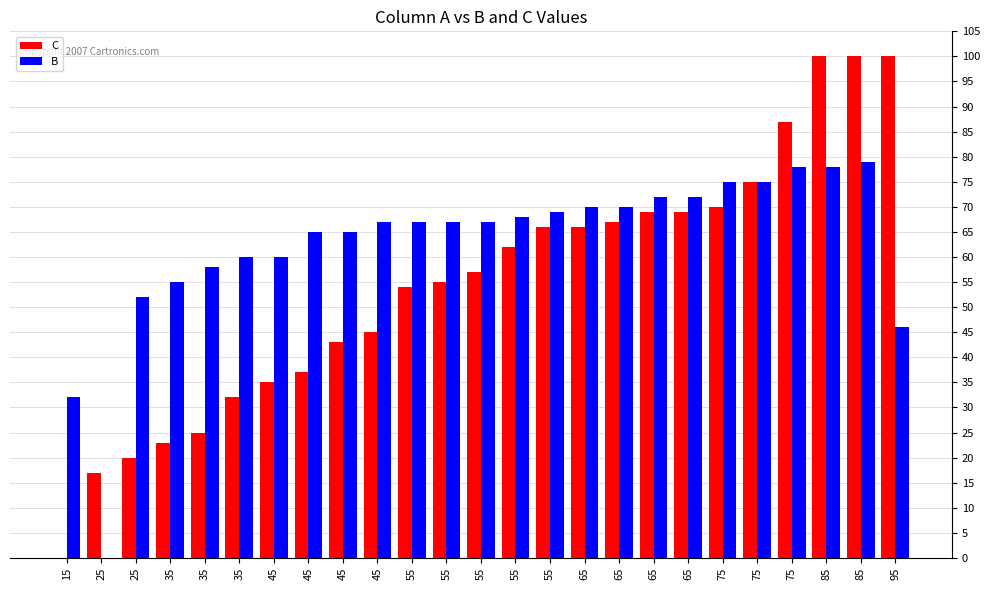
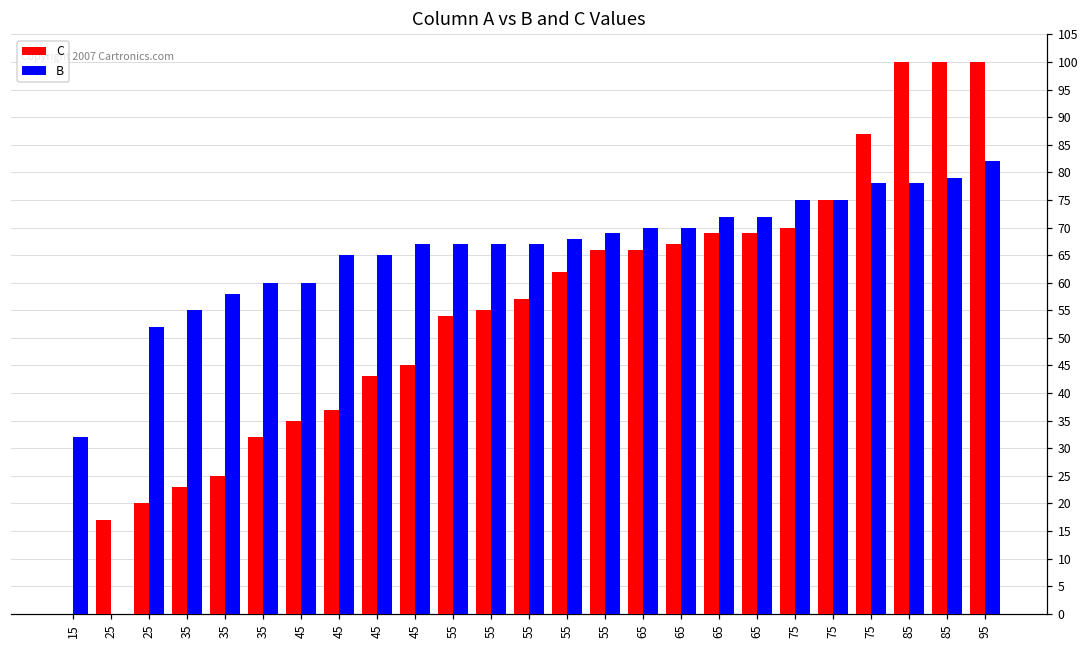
  {
    "C": {
      "15": 0,
      "95": 100
    },
    "B": {
      "15": 32,
-     "95": 46
+     "95": 82
    }
  }
